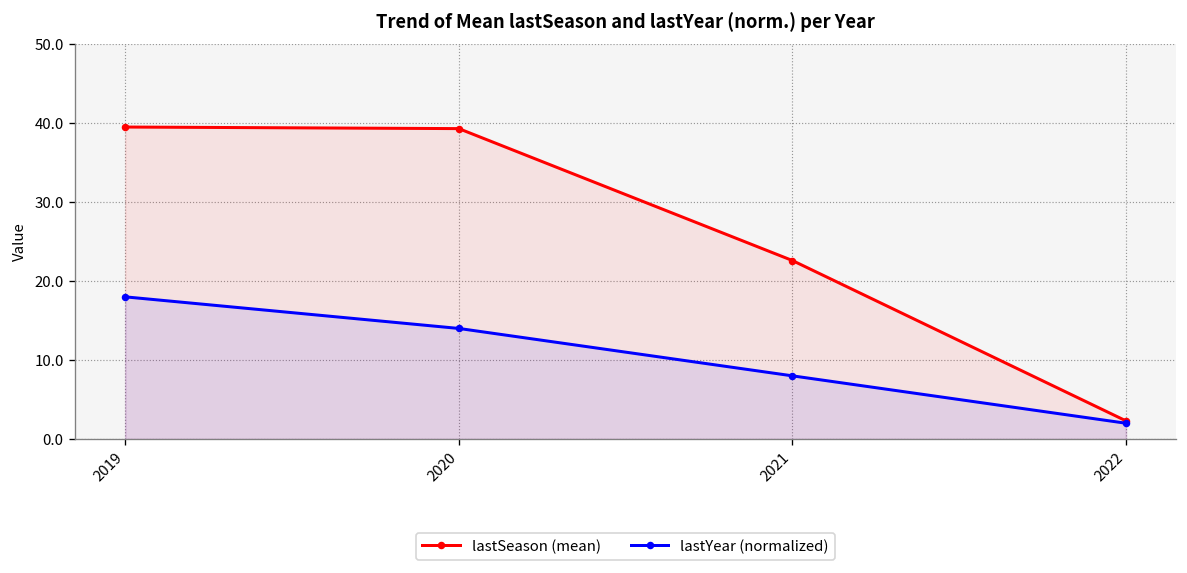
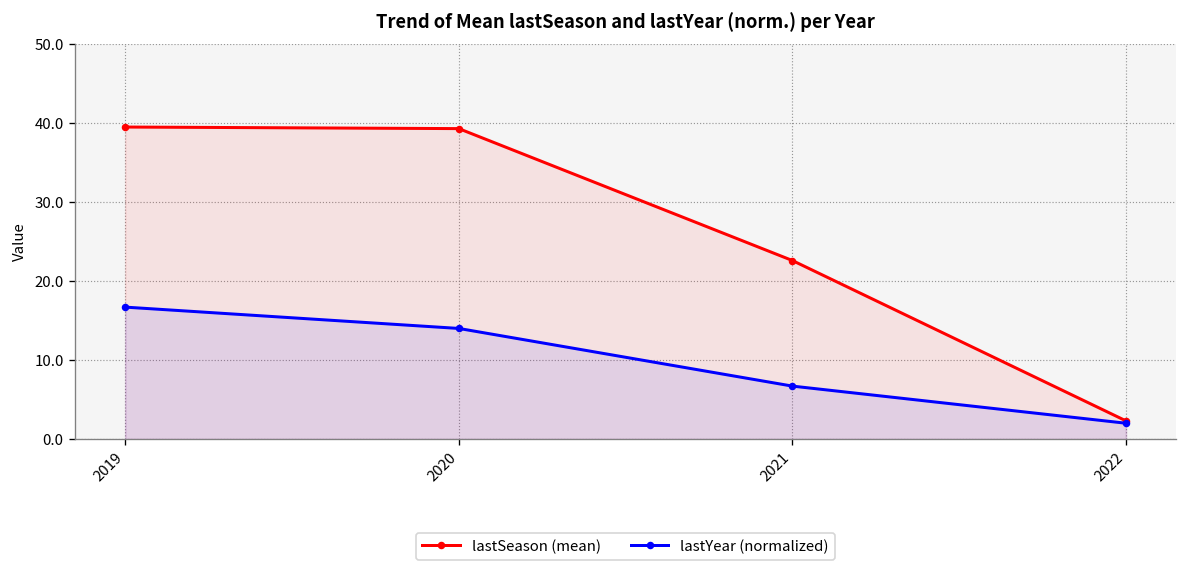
  {
    "lastSeason (mean)": {
      "2019": 40,
      "2020": 39,
      "2021": 23
    },
    "lastYear (normalized)": {
-     "2019": 18,
+     "2019": 17,
      "2020": 14,
-     "2021": 8
+     "2021": 7
    }
  }
